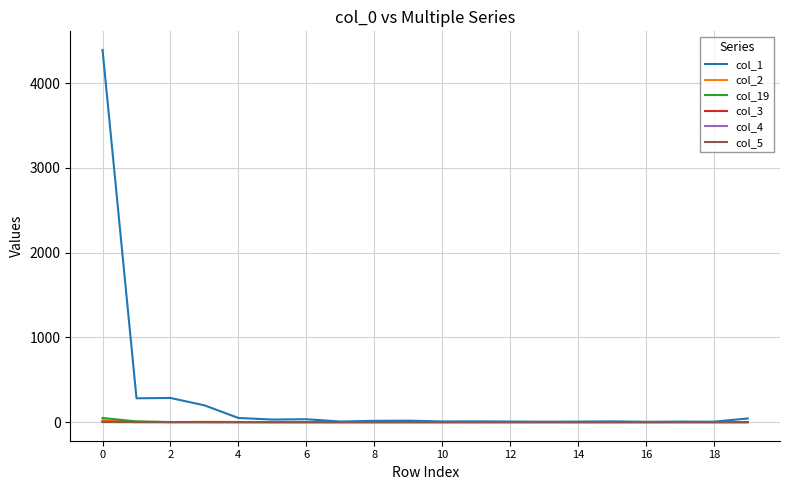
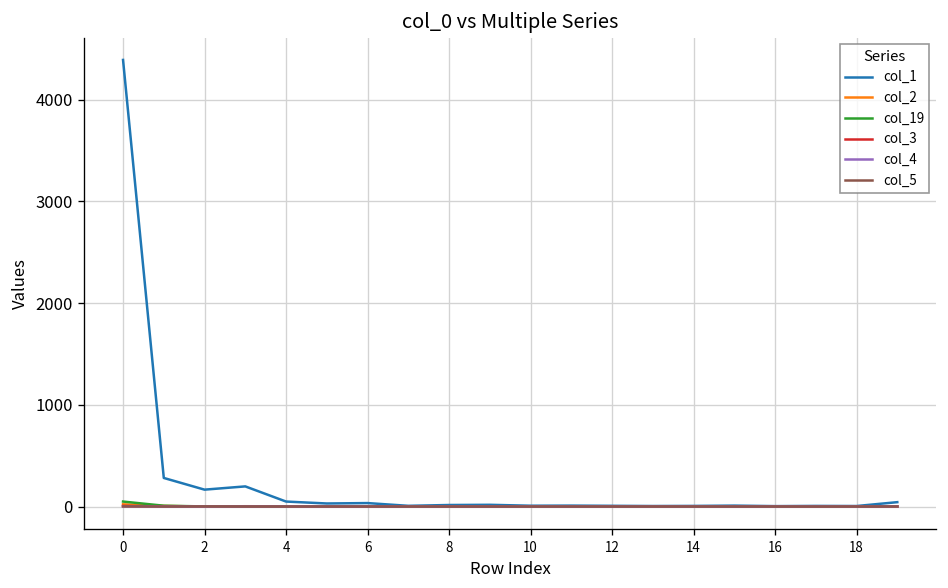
  {
    "col_1": {
      "0": 4400,
-     "2": 300,
+     "2": 200,
      "4": 0,
      "6": 0
    }
  }
